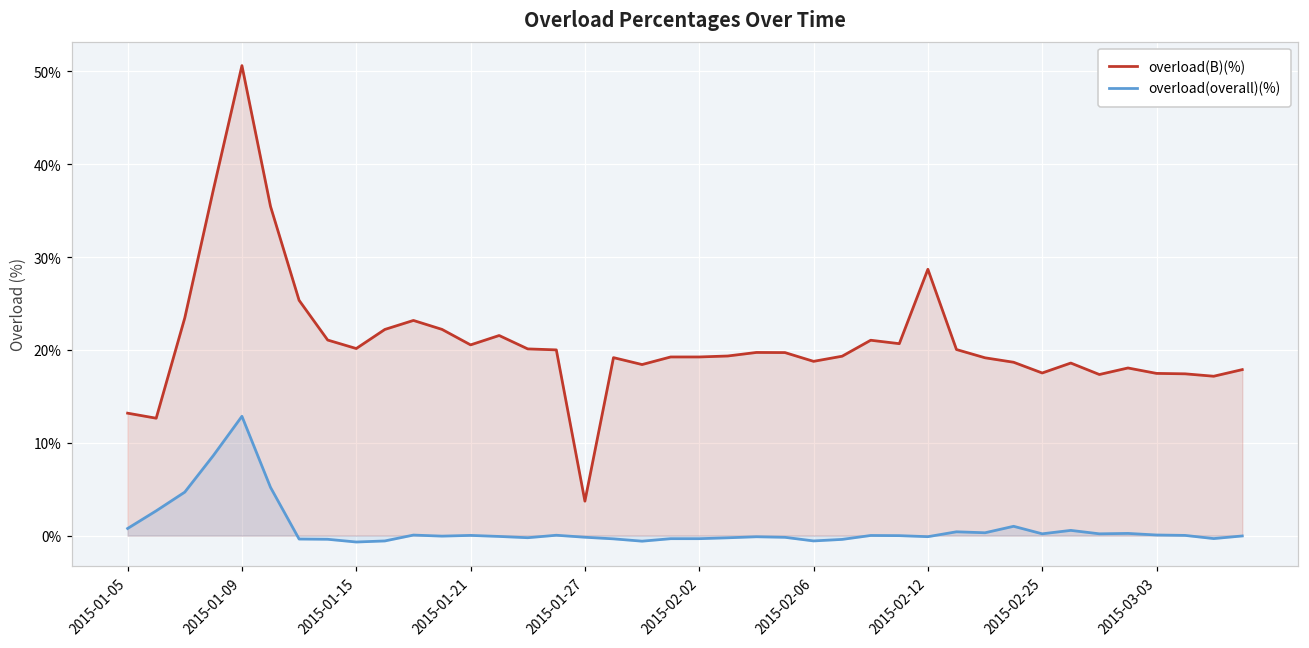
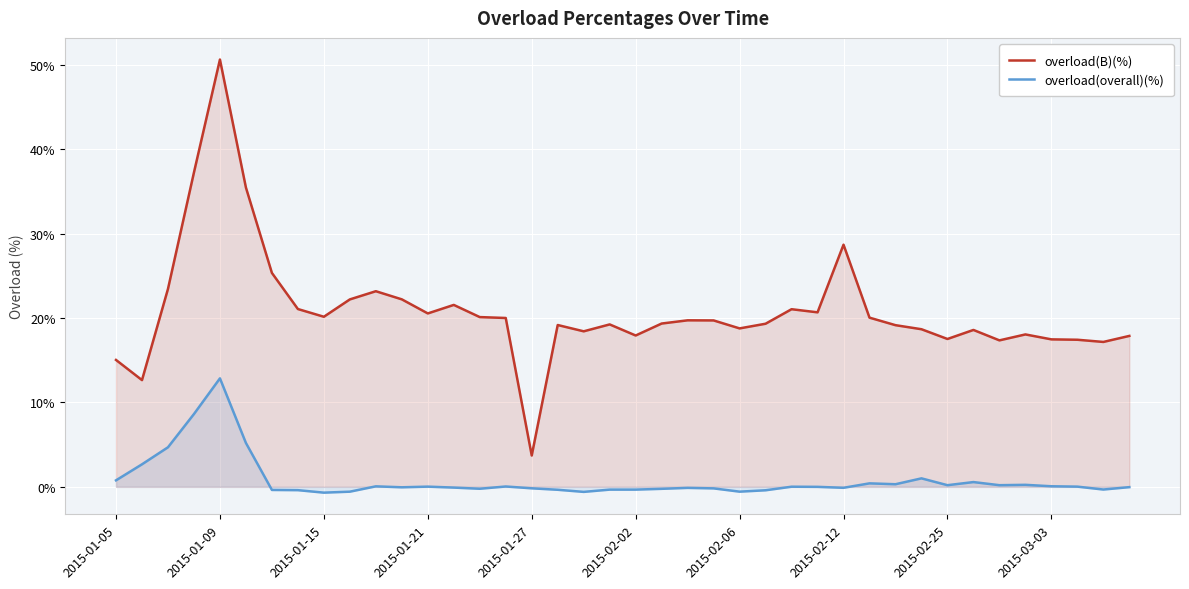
  {
    "overload(B)(%)": {
-     "2015-01-05": "13%",
+     "2015-01-05": "15%",
      "2015-01-09": "51%",
      "2015-01-15": "20%",
      "2015-01-21": "21%",
      "2015-01-27": "4%",
-     "2015-02-02": "19%",
+     "2015-02-02": "18%",
      "2015-02-06": "19%",
      "2015-02-12": "29%",
      "2015-02-25": "18%",
      "2015-03-03": "17%"
    }
  }
